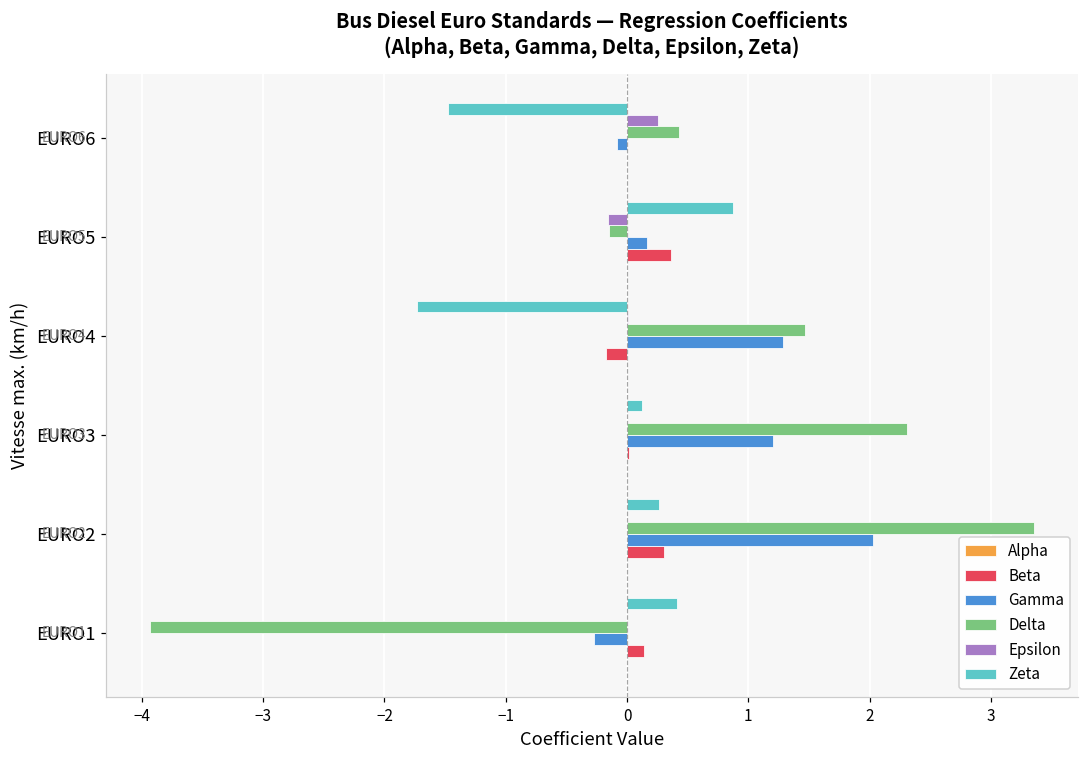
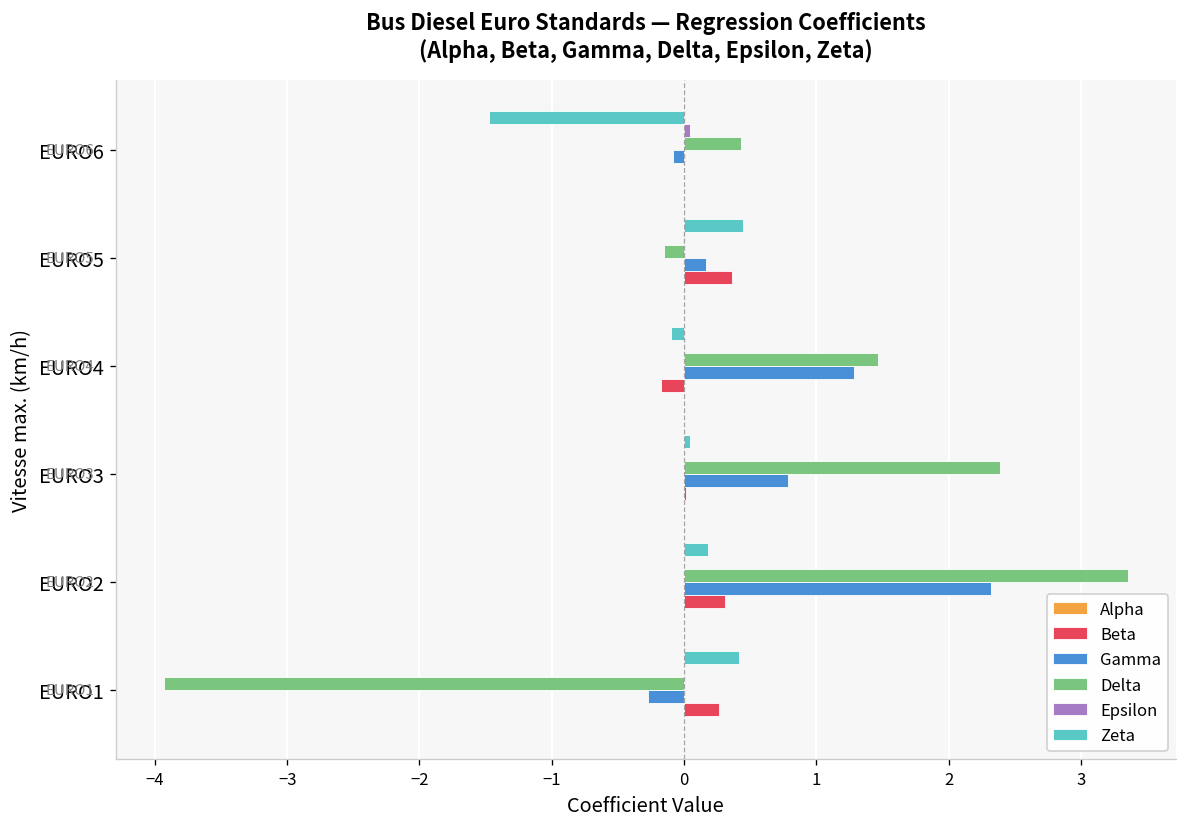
  {
    "Beta": {
      "EURO5": 0.36,
      "EURO4": -0.17,
      "EURO2": 0.31,
-     "EURO1": 0.14
+     "EURO1": 0.27
    },
    "Gamma": {
      "EURO6": -0.08,
      "EURO5": 0.16,
      "EURO4": 1.28,
-     "EURO3": 1.20,
-     "EURO2": 2.03,
+     "EURO3": 0.78,
+     "EURO2": 2.32,
      "EURO1": -0.27
    },
    "Delta": {
      "EURO6": 0.43,
      "EURO5": -0.15,
      "EURO4": 1.46,
-     "EURO3": 2.31,
+     "EURO3": 2.39,
      "EURO2": 3.35,
      "EURO1": -3.93
    },
    "Epsilon": {
-     "EURO6": 0.26,
-     "EURO5": -0.16
+     "EURO6": 0.04,
+     "EURO5": -0.01
    },
    "Zeta": {
      "EURO6": -1.47,
-     "EURO5": 0.87,
-     "EURO4": -1.73,
-     "EURO3": 0.12,
-     "EURO2": 0.26,
+     "EURO5": 0.45,
+     "EURO4": -0.10,
+     "EURO3": 0.05,
+     "EURO2": 0.18,
      "EURO1": 0.42
    }
  }
